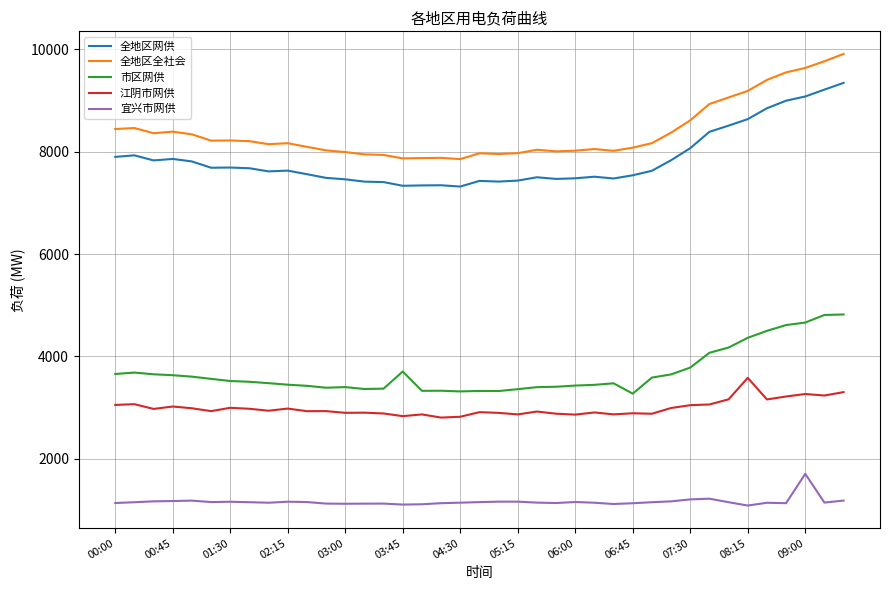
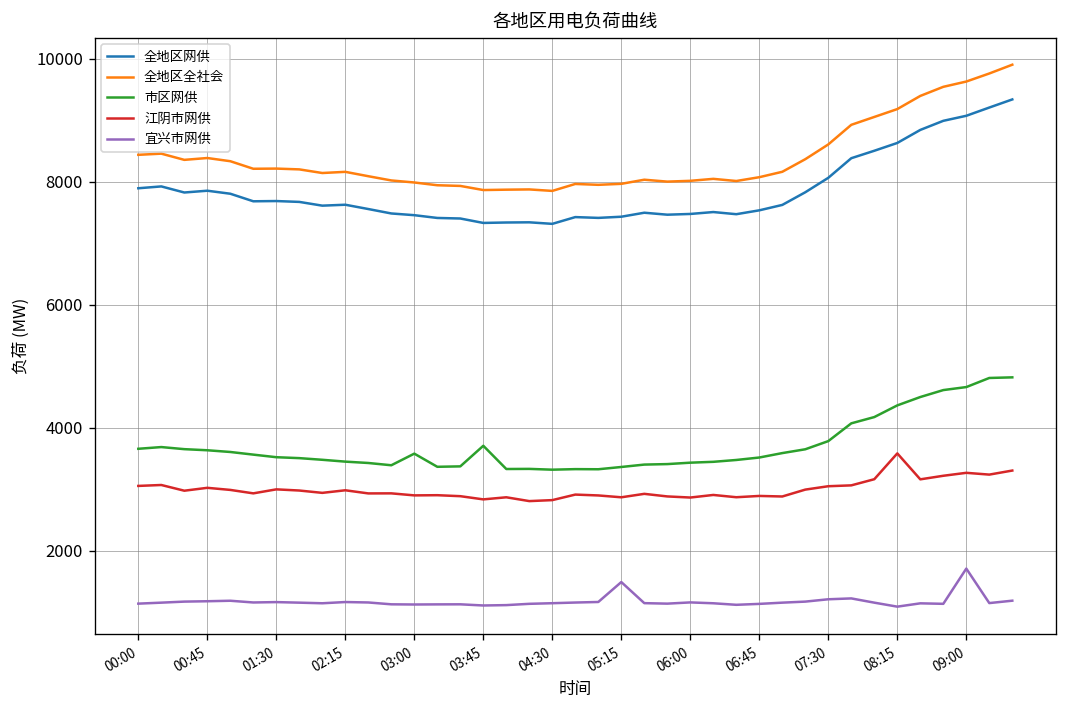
  {
    "全地区网供": {
      "00:00": 7900,
      "00:45": 7900,
      "01:30": 7700,
      "02:15": 7600,
      "03:00": 7500,
      "03:45": 7300,
      "04:30": 7300,
      "05:15": 7400,
      "06:00": 7500,
      "06:45": 7500,
      "07:30": 8100,
      "08:15": 8600,
      "09:00": 9100
    },
    "全地区全社会": {
      "00:00": 8400,
      "00:45": 8400,
      "01:30": 8200,
      "02:15": 8200,
      "03:00": 8000,
      "03:45": 7900,
      "04:30": 7900,
      "05:15": 8000,
      "06:00": 8000,
      "06:45": 8100,
      "07:30": 8600,
      "08:15": 9200,
      "09:00": 9600
    },
    "市区网供": {
      "00:00": 3700,
      "00:45": 3600,
      "01:30": 3500,
      "02:15": 3400,
-     "03:00": 3400,
+     "03:00": 3600,
      "03:45": 3700,
      "04:30": 3300,
      "05:15": 3400,
      "06:00": 3400,
-     "06:45": 3300,
+     "06:45": 3500,
      "07:30": 3800,
      "08:15": 4400,
      "09:00": 4700
    },
    "江阴市网供": {
      "00:00": 3100,
      "00:45": 3000,
      "01:30": 3000,
      "02:15": 3000,
      "03:00": 2900,
      "03:45": 2800,
      "04:30": 2800,
      "05:15": 2900,
      "06:00": 2900,
      "06:45": 2900,
      "07:30": 3000,
      "08:15": 3600,
      "09:00": 3300
    },
    "宜兴市网供": {
      "00:00": 1100,
      "00:45": 1200,
      "01:30": 1200,
      "02:15": 1200,
      "03:00": 1100,
      "03:45": 1100,
      "04:30": 1100,
-     "05:15": 1200,
+     "05:15": 1500,
      "06:00": 1200,
      "06:45": 1100,
      "07:30": 1200,
      "08:15": 1100,
      "09:00": 1700
    }
  }
